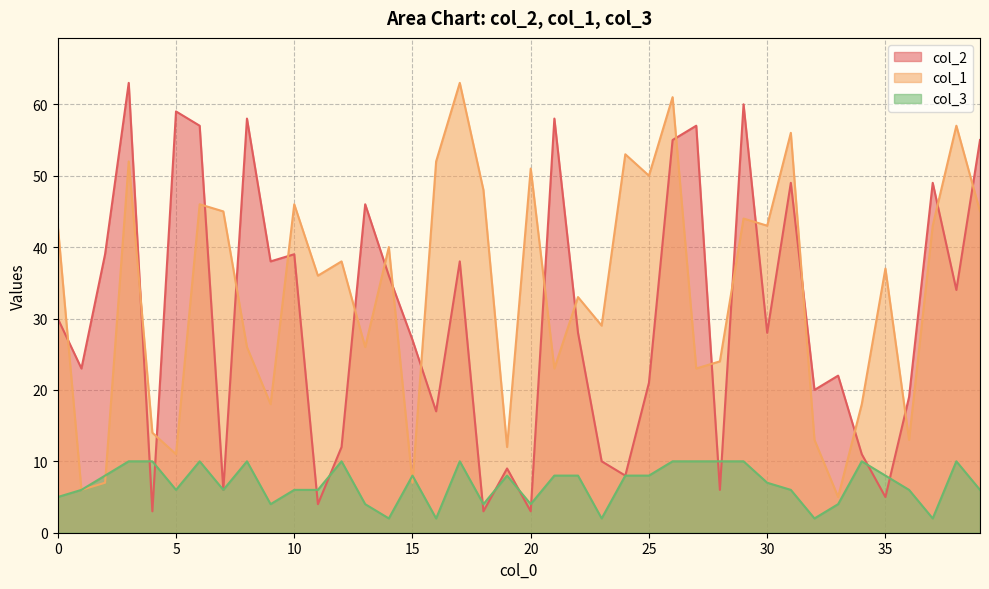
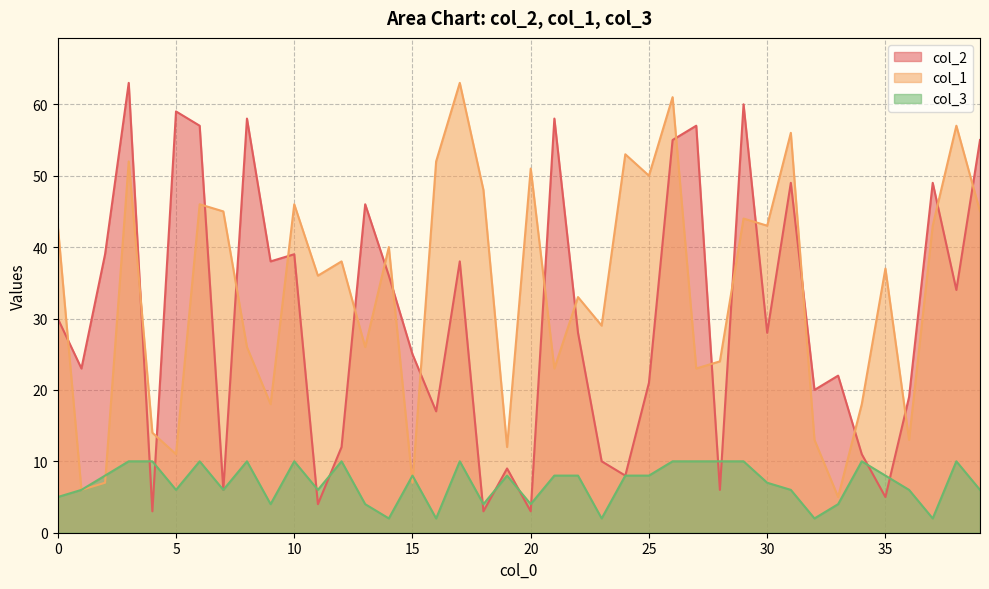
  {
    "col_2": {
      "0": 30,
      "5": 59,
      "10": 39,
-     "15": 27,
+     "15": 25,
      "20": 3,
      "25": 21,
      "30": 28,
      "35": 5
    },
    "col_1": {
      "0": 43,
      "5": 11,
      "10": 46,
      "15": 7,
      "20": 51,
      "25": 50,
      "30": 43,
      "35": 37
    },
    "col_3": {
      "0": 5,
      "5": 6,
-     "10": 6,
+     "10": 10,
      "15": 8,
      "20": 4,
      "25": 8,
      "30": 7,
      "35": 8
    }
  }
